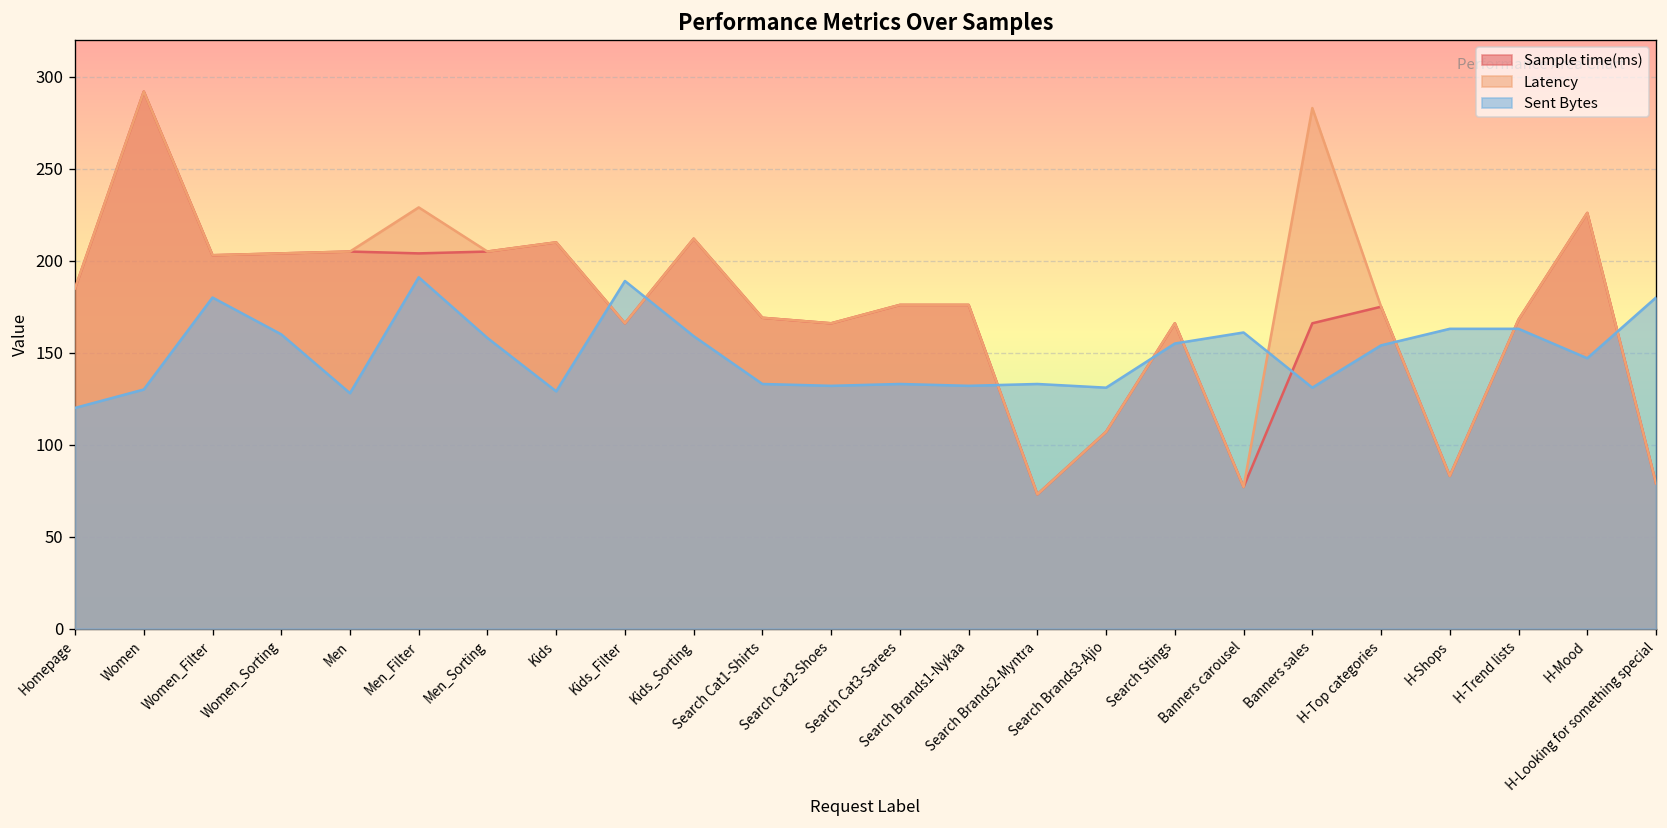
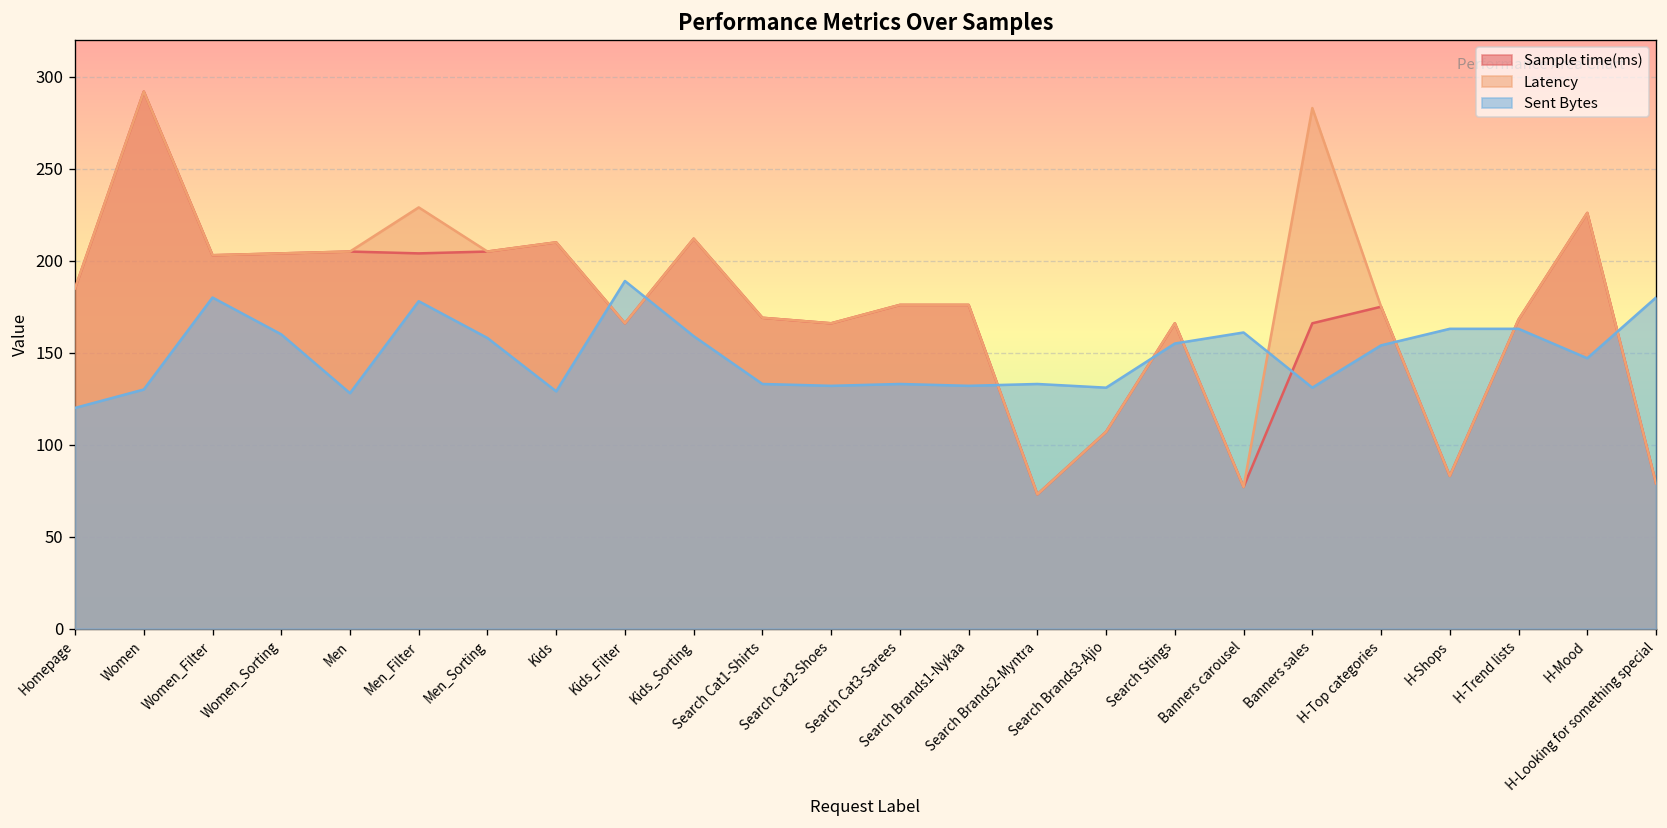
  {
    "Sent Bytes": {
      "Homepage": 120,
      "Women": 130,
      "Women_Filter": 180,
      "Women_Sorting": 160,
      "Men": 128,
-     "Men_Filter": 191,
+     "Men_Filter": 178,
      "Men_Sorting": 158,
      "Kids": 129,
      "Kids_Filter": 189,
      "Kids_Sorting": 159,
      "Search Cat1-Shirts": 133,
      "Search Cat2-Shoes": 132,
      "Search Cat3-Sarees": 133,
      "Search Brands1-Nykaa": 132,
      "Search Brands2-Myntra": 133,
      "Search Brands3-Ajio": 131,
      "Search Stings": 155,
      "Banners carousel": 161,
      "Banners sales": 131,
      "H-Top categories": 154,
      "H-Shops": 163,
      "H-Trend lists": 163,
      "H-Mood": 147,
      "H-Looking for something special": 180
    }
  }
